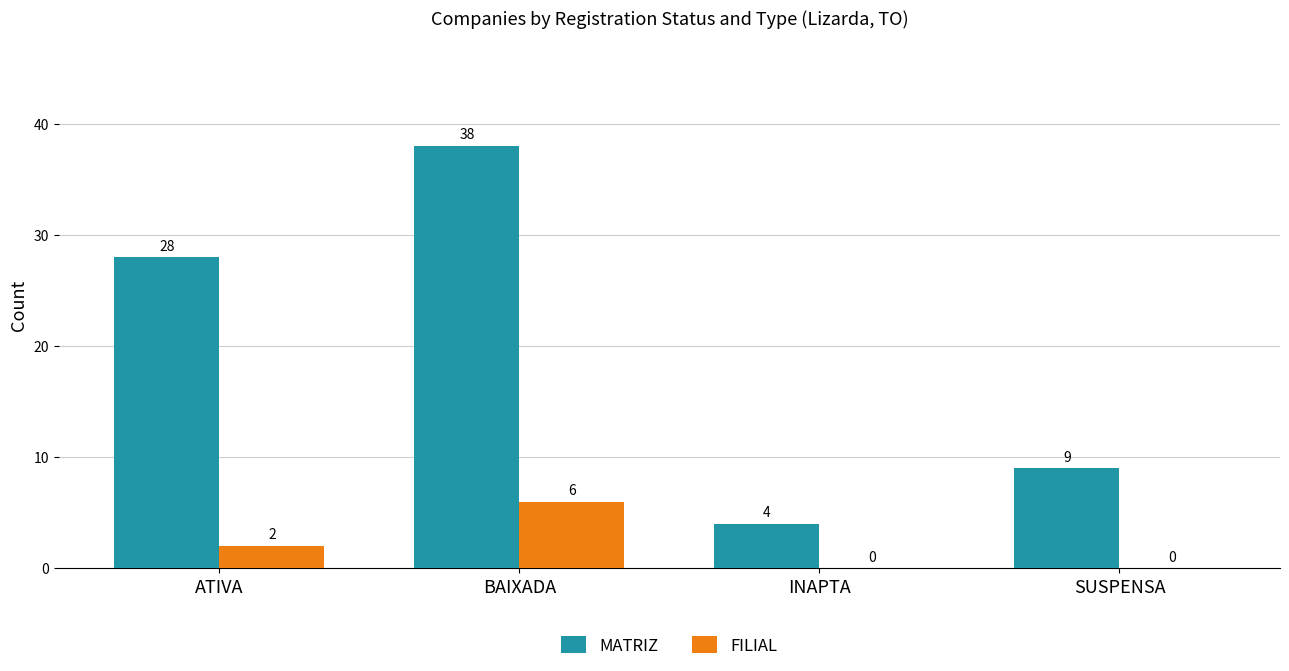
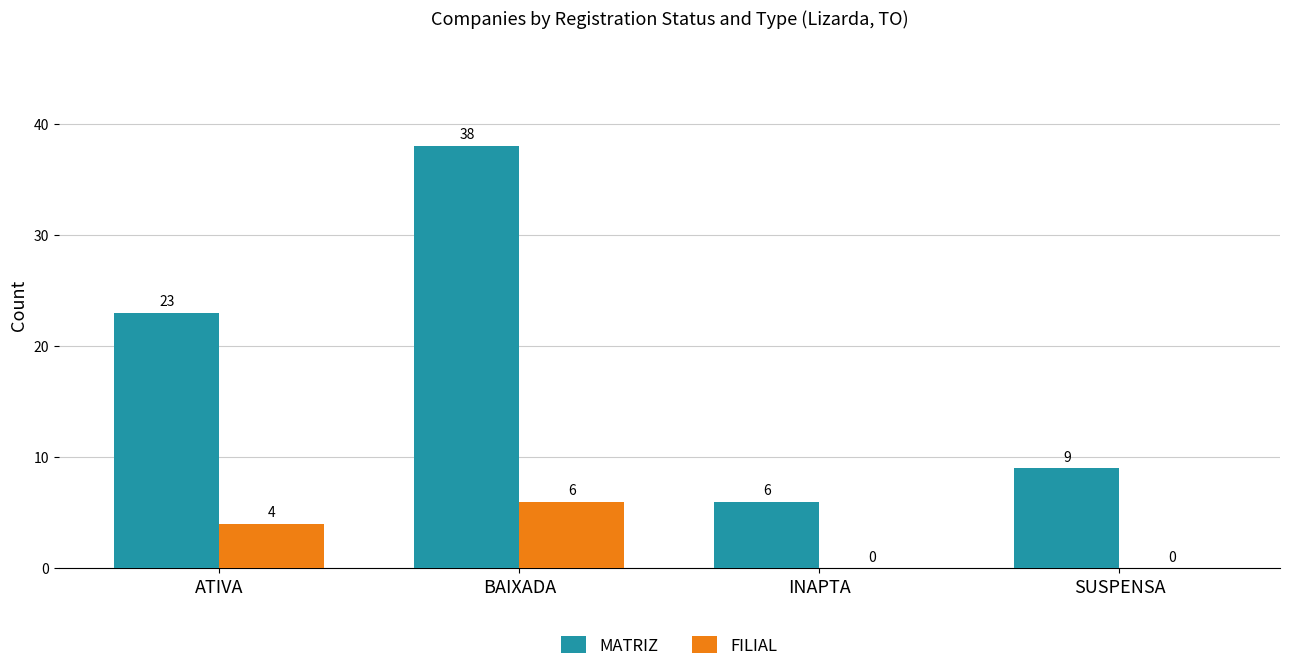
  {
    "MATRIZ": {
-     "ATIVA": 28,
+     "ATIVA": 23,
      "BAIXADA": 38,
-     "INAPTA": 4,
+     "INAPTA": 6,
      "SUSPENSA": 9
    },
    "FILIAL": {
-     "ATIVA": 2,
+     "ATIVA": 4,
      "BAIXADA": 6,
      "INAPTA": 0,
      "SUSPENSA": 0
    }
  }
